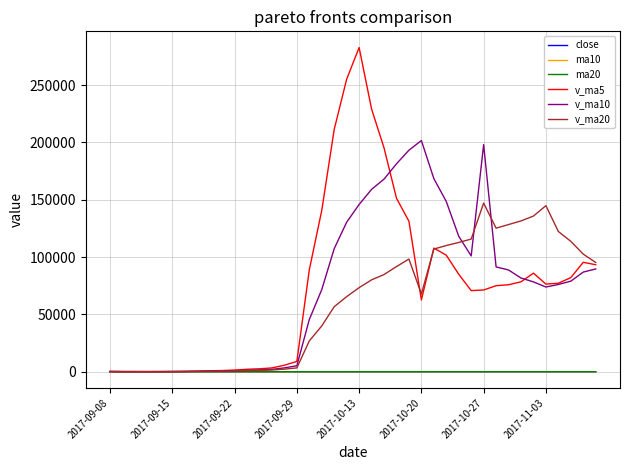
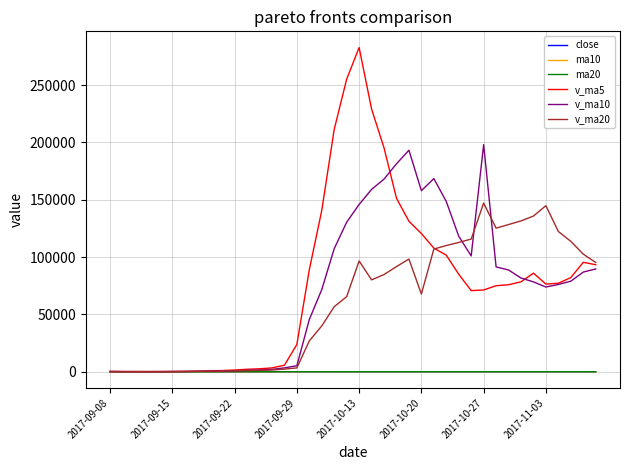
  {
    "ma20": {
      "2017-09-29": 0,
      "2017-10-13": 0,
      "2017-10-20": 0,
      "2017-10-27": 0,
      "2017-11-03": 0
    },
    "v_ma5": {
-     "2017-09-29": 9000,
+     "2017-09-29": 24000,
      "2017-10-13": 283000,
-     "2017-10-20": 63000,
+     "2017-10-20": 121000,
      "2017-10-27": 71000,
      "2017-11-03": 76000
    },
    "v_ma10": {
      "2017-10-13": 146000,
-     "2017-10-20": 202000,
+     "2017-10-20": 158000,
      "2017-10-27": 198000,
      "2017-11-03": 74000
    },
    "v_ma20": {
-     "2017-10-13": 73000,
+     "2017-10-13": 97000,
      "2017-10-20": 68000,
      "2017-10-27": 147000,
      "2017-11-03": 145000
    }
  }
